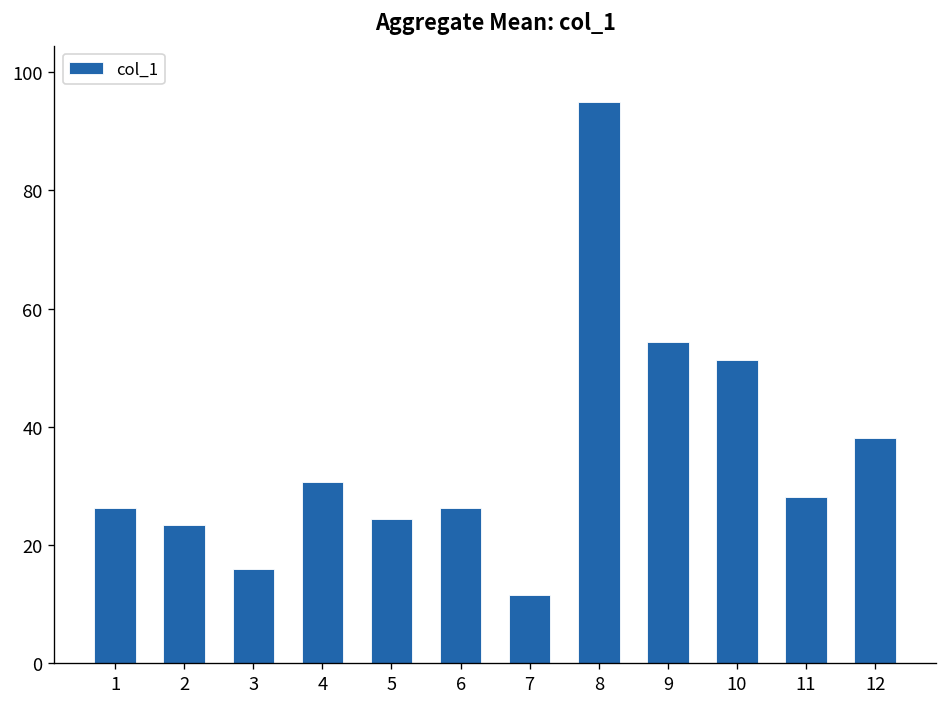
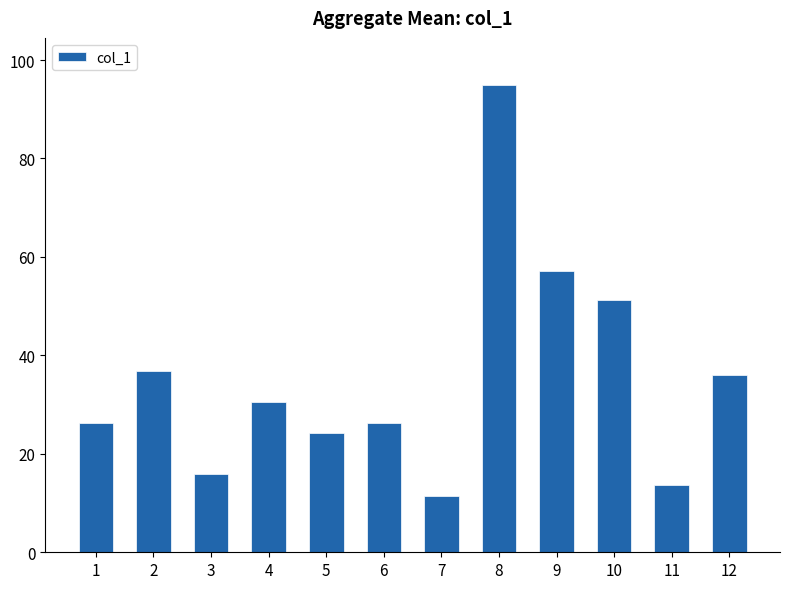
  {
    "1": 26,
-   "2": 23,
+   "2": 37,
    "3": 16,
    "4": 31,
    "5": 24,
    "6": 26,
    "7": 12,
    "8": 95,
-   "9": 54,
+   "9": 57,
    "10": 51,
-   "11": 28,
-   "12": 38
+   "11": 14,
+   "12": 36
  }
